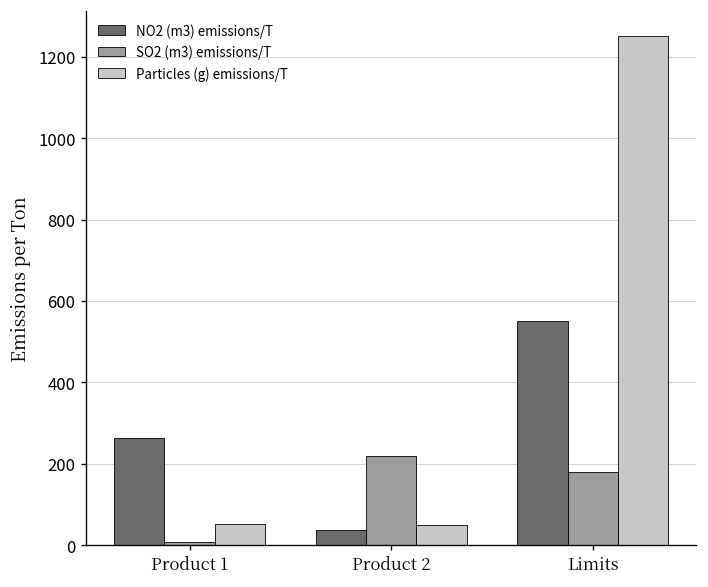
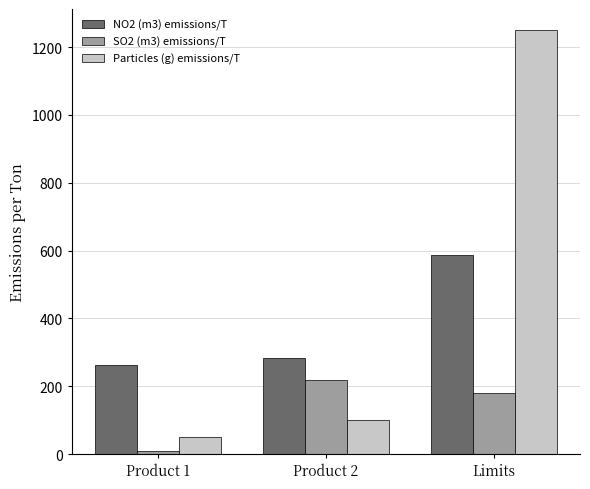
  {
    "NO2 (m3) emissions/T": {
      "Product 1": 260,
-     "Product 2": 40,
-     "Limits": 550
+     "Product 2": 280,
+     "Limits": 590
    },
    "SO2 (m3) emissions/T": {
      "Product 1": 10,
      "Product 2": 220,
      "Limits": 180
    },
    "Particles (g) emissions/T": {
      "Product 1": 50,
-     "Product 2": 50,
+     "Product 2": 100,
      "Limits": 1250
    }
  }
